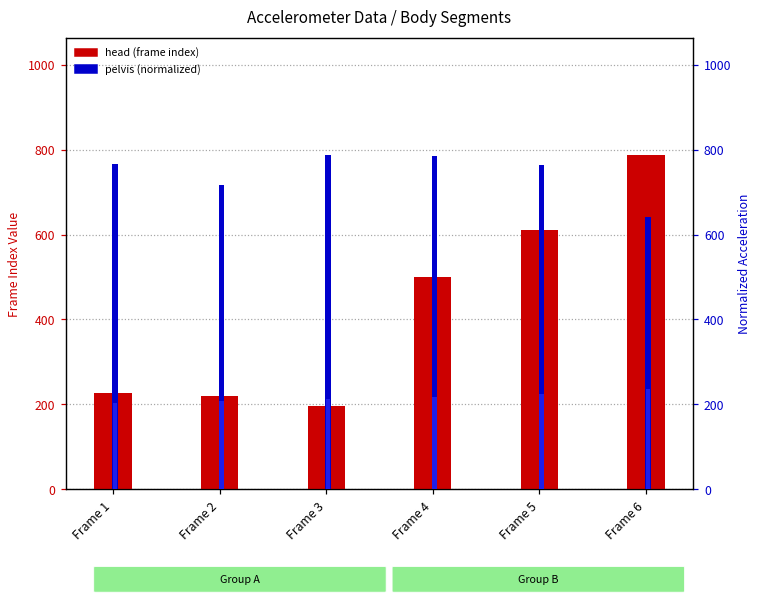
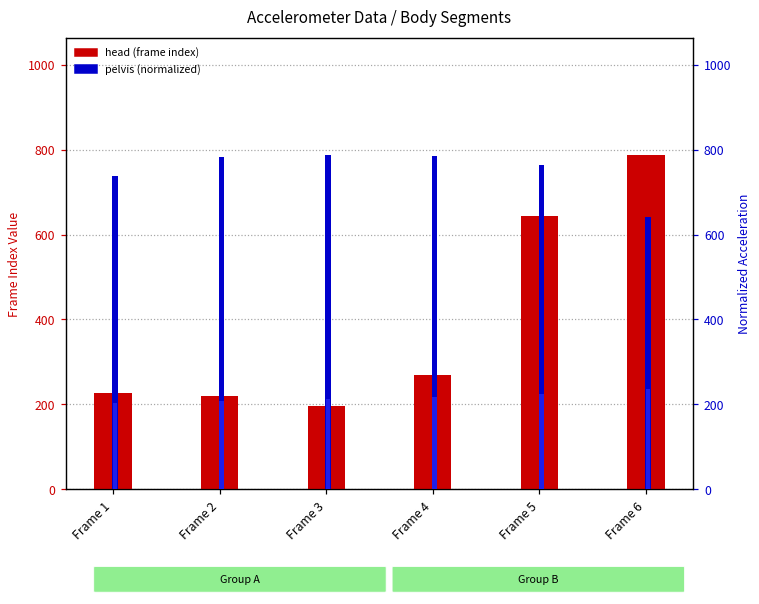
  {
    "head (frame index)": {
      "Frame 1": 230,
      "Frame 2": 220,
      "Frame 3": 200,
-     "Frame 4": 500,
-     "Frame 5": 610,
+     "Frame 4": 270,
+     "Frame 5": 640,
      "Frame 6": 790
    },
    "pelvis (normalized)": {
-     "Frame 1": 770,
-     "Frame 2": 720,
+     "Frame 1": 740,
+     "Frame 2": 780,
      "Frame 3": 790,
      "Frame 4": 790,
      "Frame 5": 770,
      "Frame 6": 640
    }
  }
